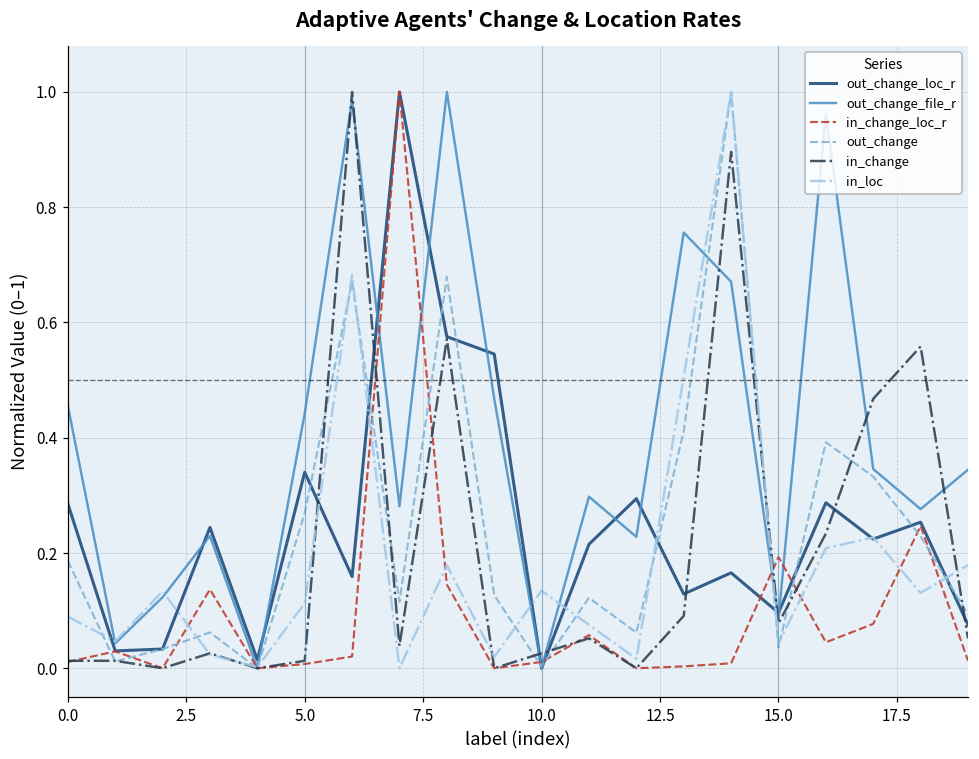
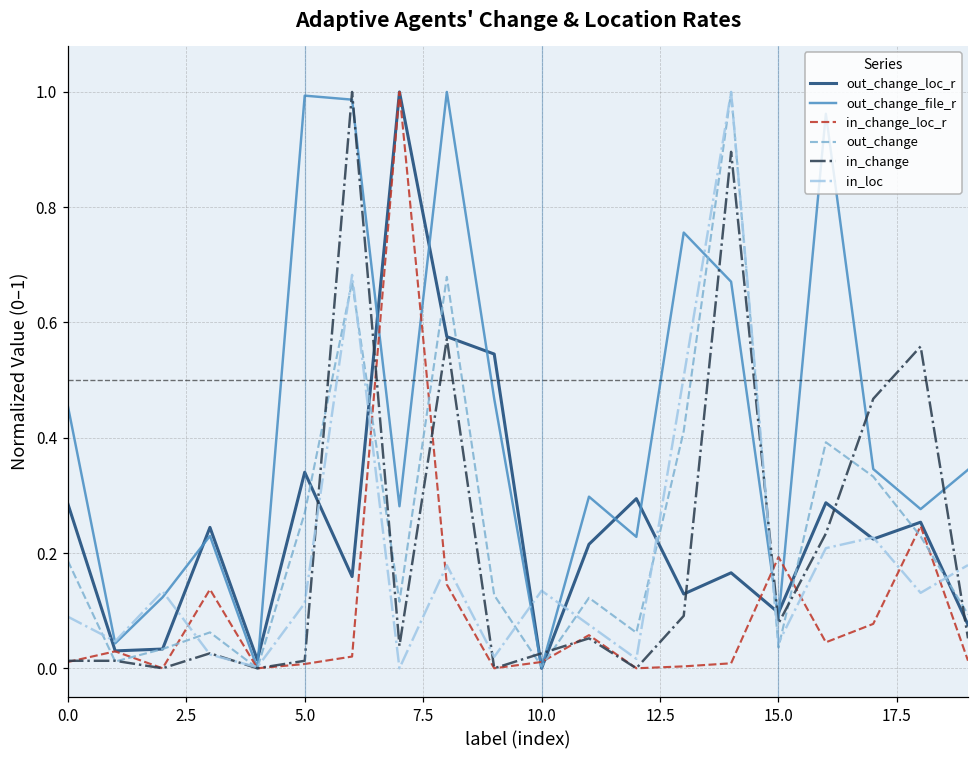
  {
    "out_change_file_r": {
      "0.0": 0.46,
-     "5.0": 0.44,
+     "5.0": 0.99,
      "15.0": 0.09
    },
    "in_change_loc_r": {
      "5.0": 0.01,
      "10.0": 0.01,
      "15.0": 0.19
    }
  }
